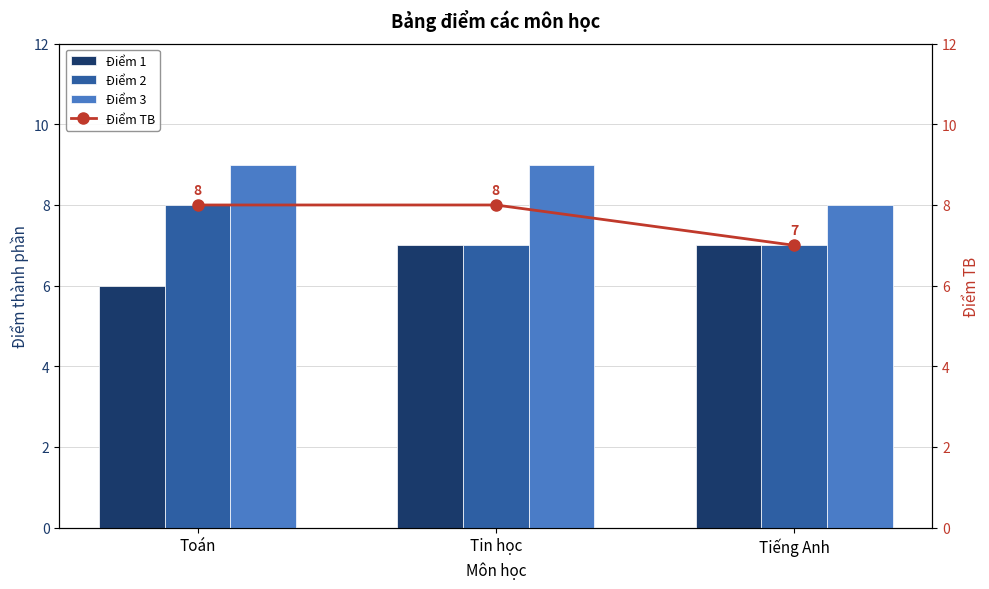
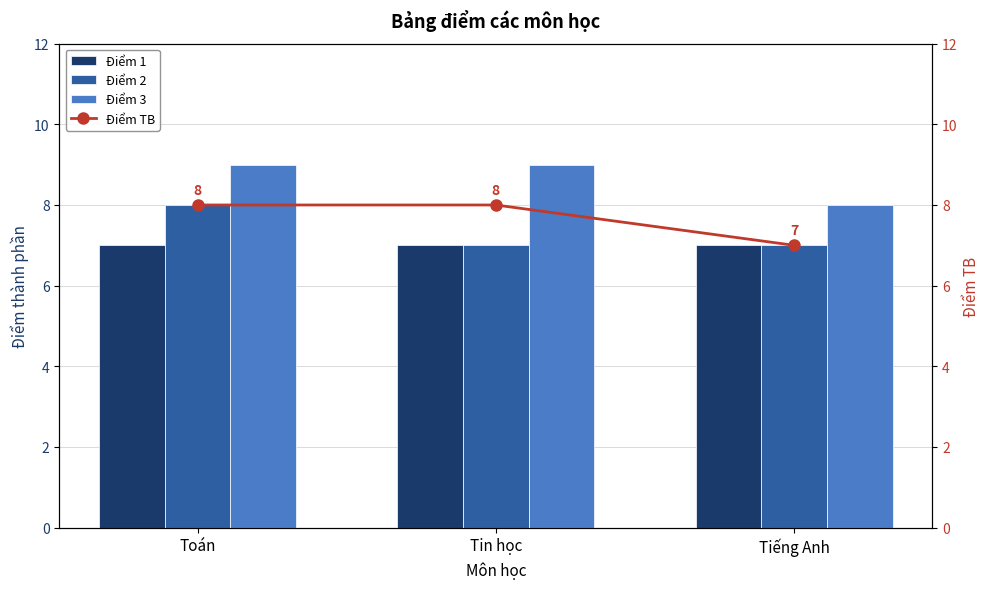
  {
    "Điểm 1": {
-     "Toán": 6,
+     "Toán": 7,
      "Tin học": 7,
      "Tiếng Anh": 7
    },
    "Điểm TB": {
      "Toán": 8,
      "Tin học": 8,
      "Tiếng Anh": 7
    }
  }
